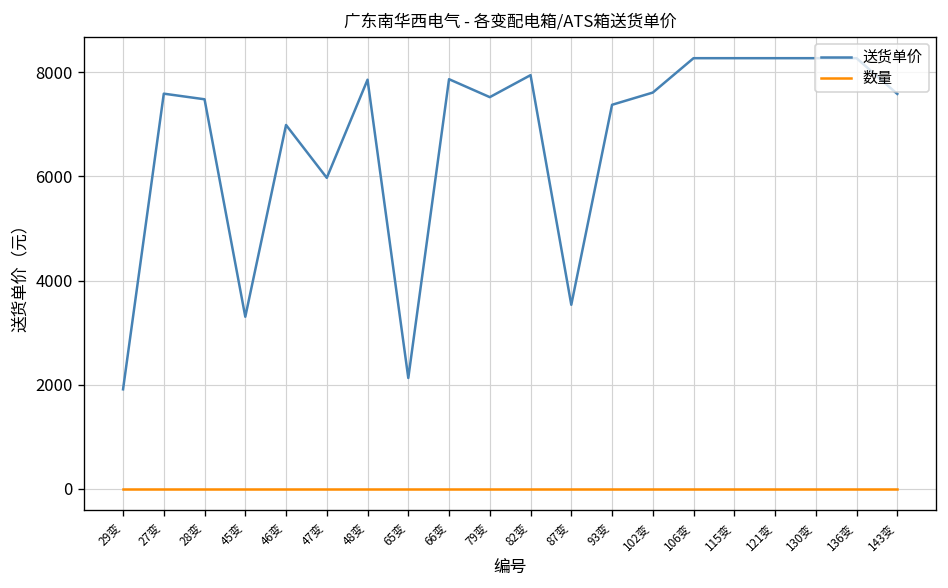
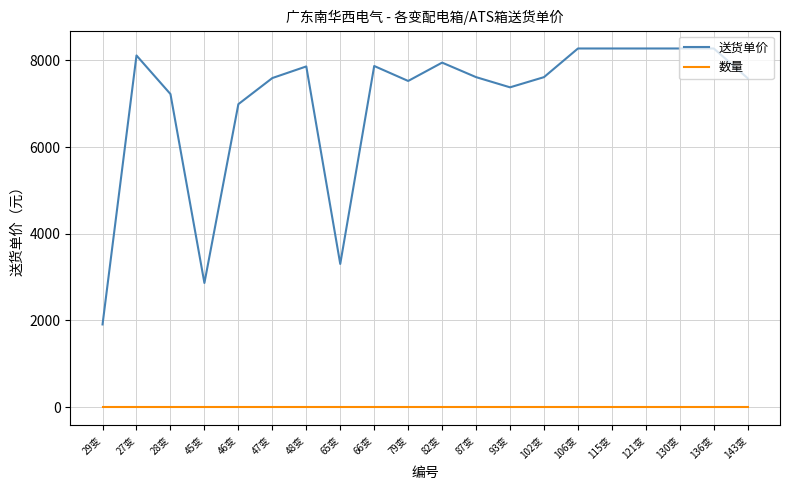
  {
    "送货单价": {
      "29变": 1900,
-     "27变": 7600,
-     "28变": 7500,
-     "45变": 3300,
+     "27变": 8100,
+     "28变": 7200,
+     "45变": 2900,
      "46变": 7000,
-     "47变": 6000,
+     "47变": 7600,
      "48变": 7900,
-     "65变": 2100,
+     "65变": 3300,
      "66变": 7900,
      "79变": 7500,
      "82变": 7900,
-     "87变": 3500,
+     "87变": 7600,
      "93变": 7400,
      "102变": 7600,
      "106变": 8300,
      "115变": 8300,
      "121变": 8300
    },
    "数量": {
      "29变": 0,
      "27变": 0,
      "28变": 0,
      "45变": 0,
      "46变": 0,
      "47变": 0,
      "48变": 0,
      "65变": 0,
      "66变": 0,
      "79变": 0,
      "82变": 0,
      "87变": 0,
      "93变": 0,
      "102变": 0,
      "106变": 0,
      "115变": 0,
      "121变": 0,
      "130变": 0,
      "136变": 0,
      "143变": 0
    }
  }
